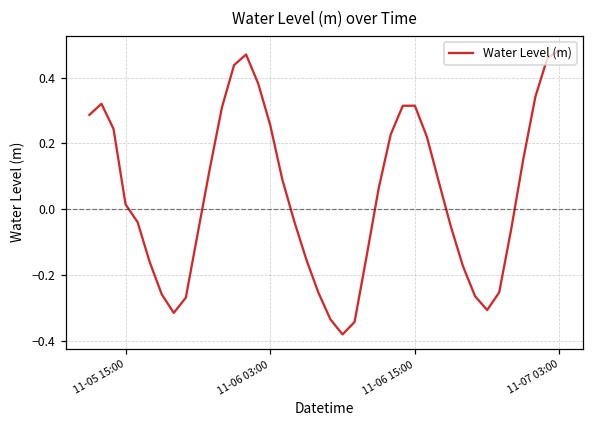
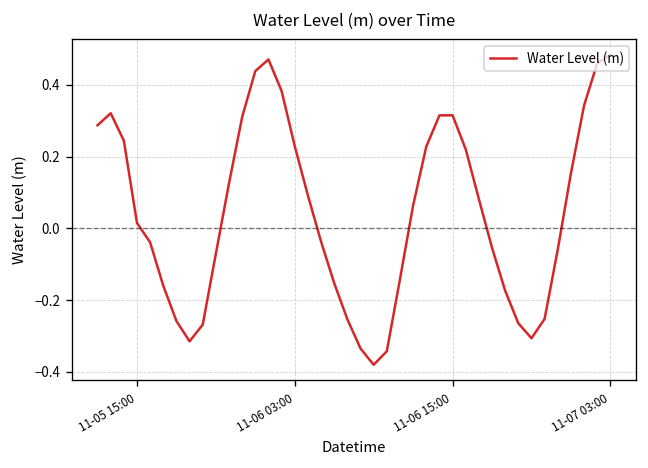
  {
    "11-05 15:00": 0.01,
-   "11-06 03:00": 0.26,
+   "11-06 03:00": 0.23,
    "11-06 15:00": 0.31
  }
